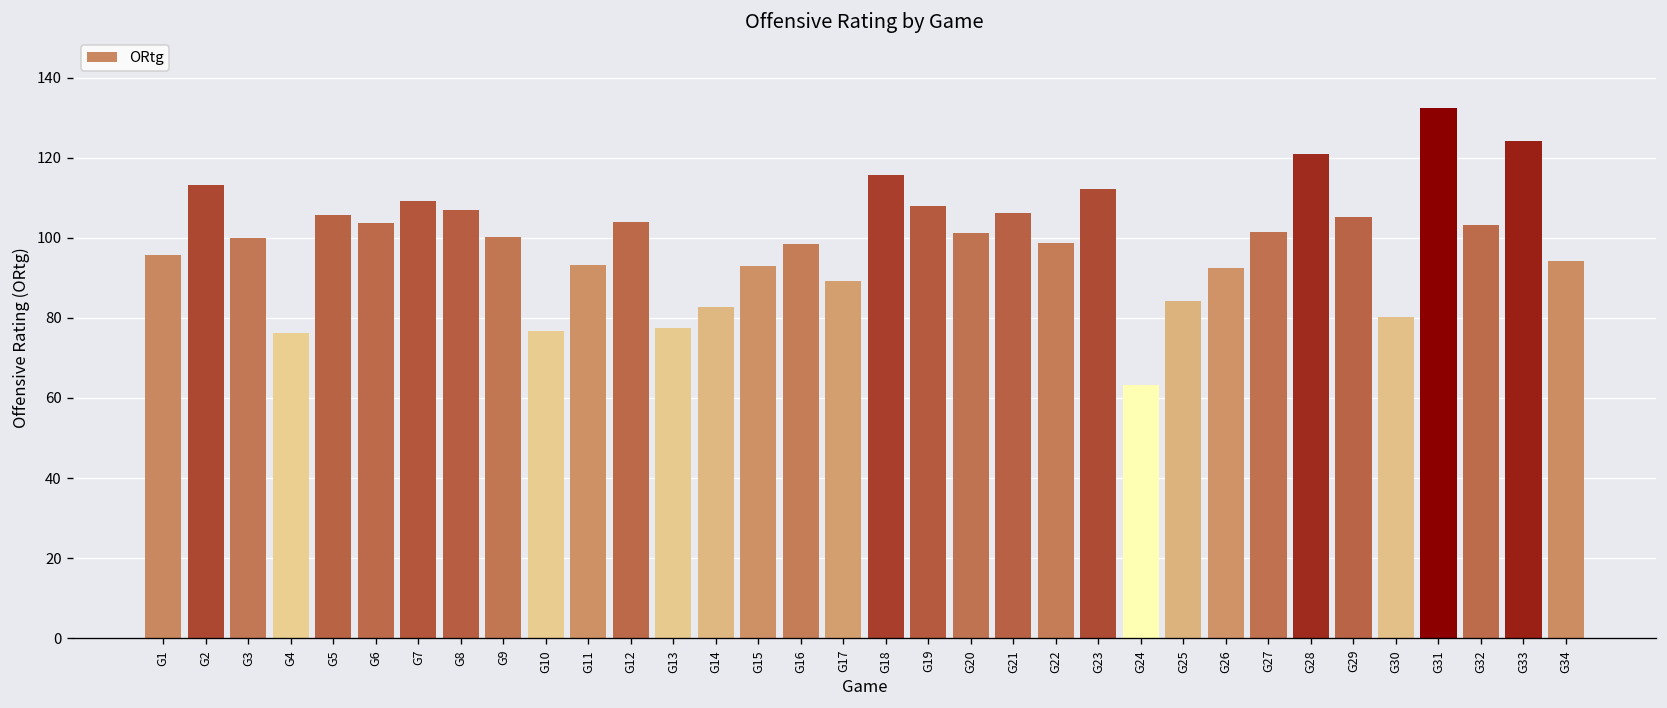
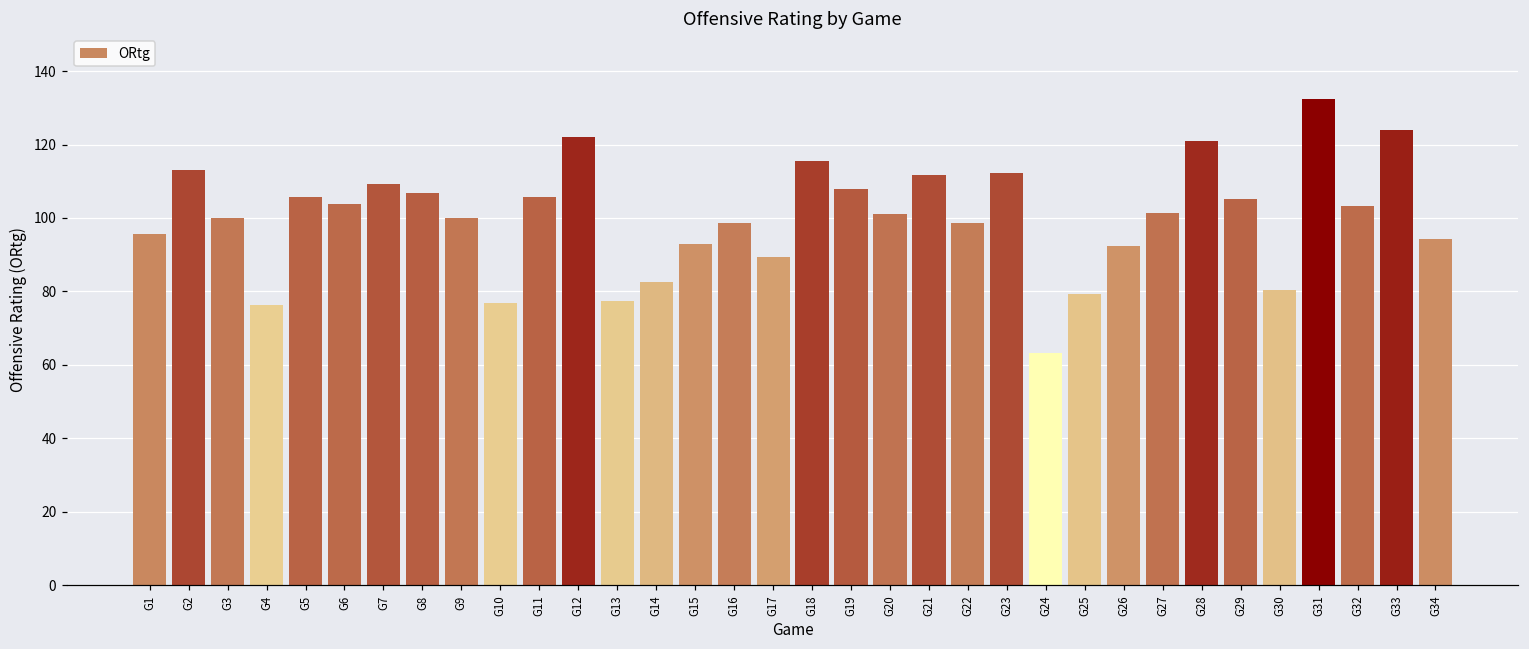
  {
    "G1": 96,
    "G2": 113,
    "G3": 100,
    "G4": 76,
    "G5": 106,
    "G6": 104,
    "G7": 109,
    "G8": 107,
    "G9": 100,
    "G10": 77,
-   "G11": 93,
-   "G12": 104,
+   "G11": 106,
+   "G12": 122,
    "G13": 78,
    "G14": 83,
    "G15": 93,
    "G16": 99,
    "G17": 89,
    "G18": 116,
    "G19": 108,
    "G20": 101,
-   "G21": 106,
+   "G21": 112,
    "G22": 99,
    "G23": 112,
    "G24": 63,
-   "G25": 84,
+   "G25": 79,
    "G26": 93,
    "G27": 101,
    "G28": 121,
    "G29": 105,
    "G30": 80,
    "G31": 132,
    "G32": 103,
    "G33": 124,
    "G34": 94
  }
